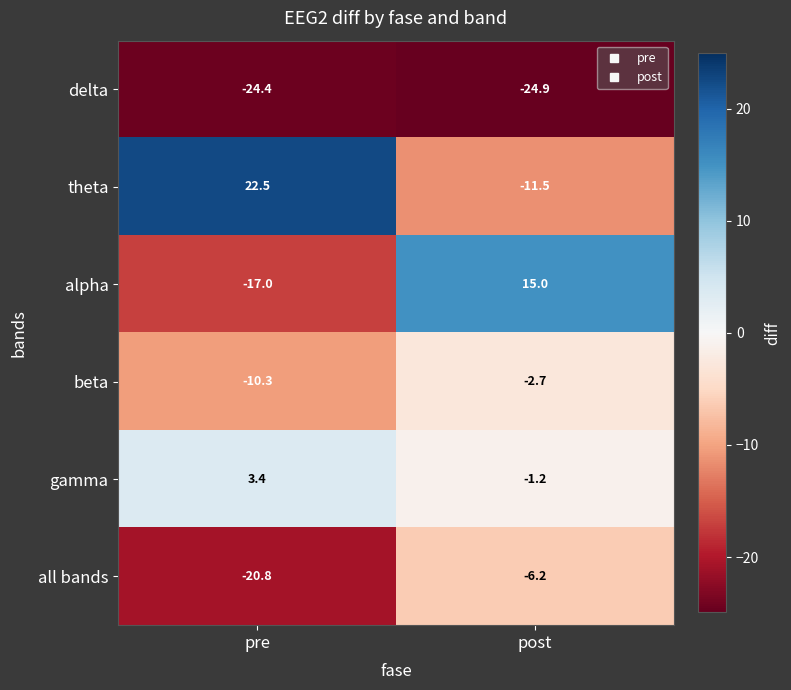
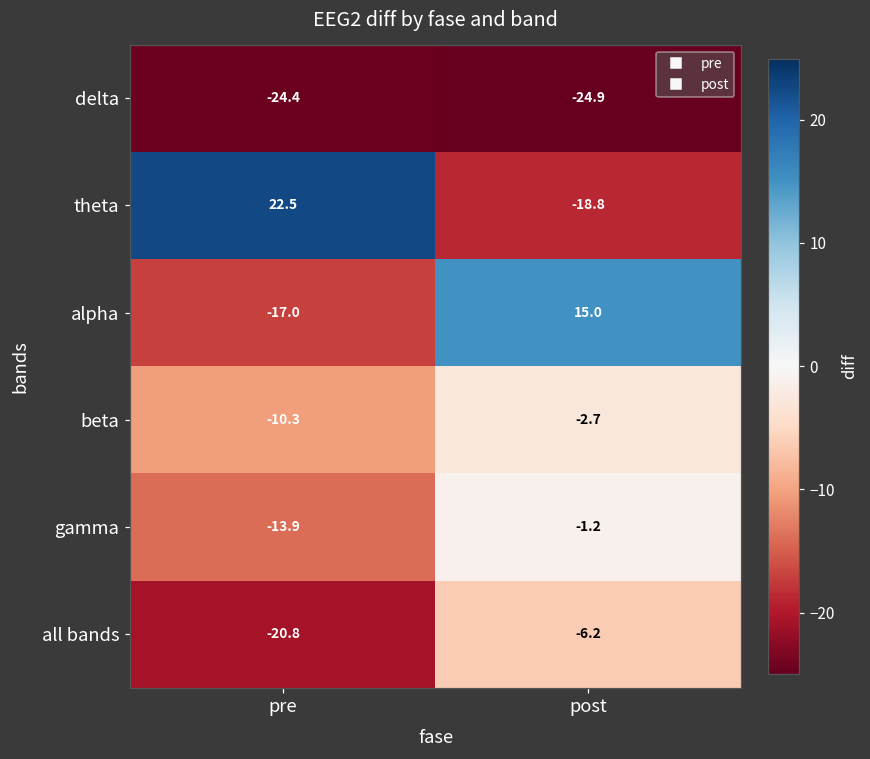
  {
    "delta": {
      "pre": -24.4,
      "post": -24.9
    },
    "theta": {
      "pre": 22.5,
-     "post": -11.5
+     "post": -18.8
    },
    "alpha": {
      "pre": -17.0,
      "post": 15.0
    },
    "beta": {
      "pre": -10.3,
      "post": -2.7
    },
    "gamma": {
-     "pre": 3.4,
+     "pre": -13.9,
      "post": -1.2
    },
    "all bands": {
      "pre": -20.8,
      "post": -6.2
    }
  }
